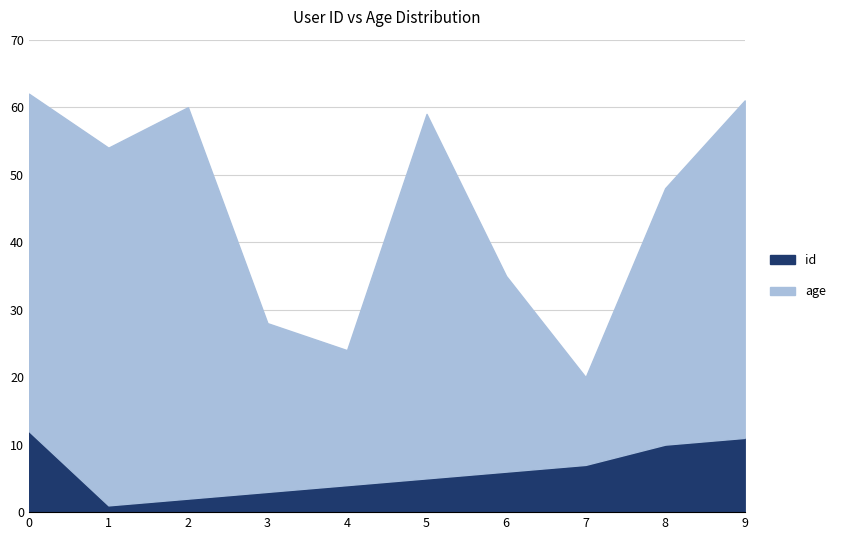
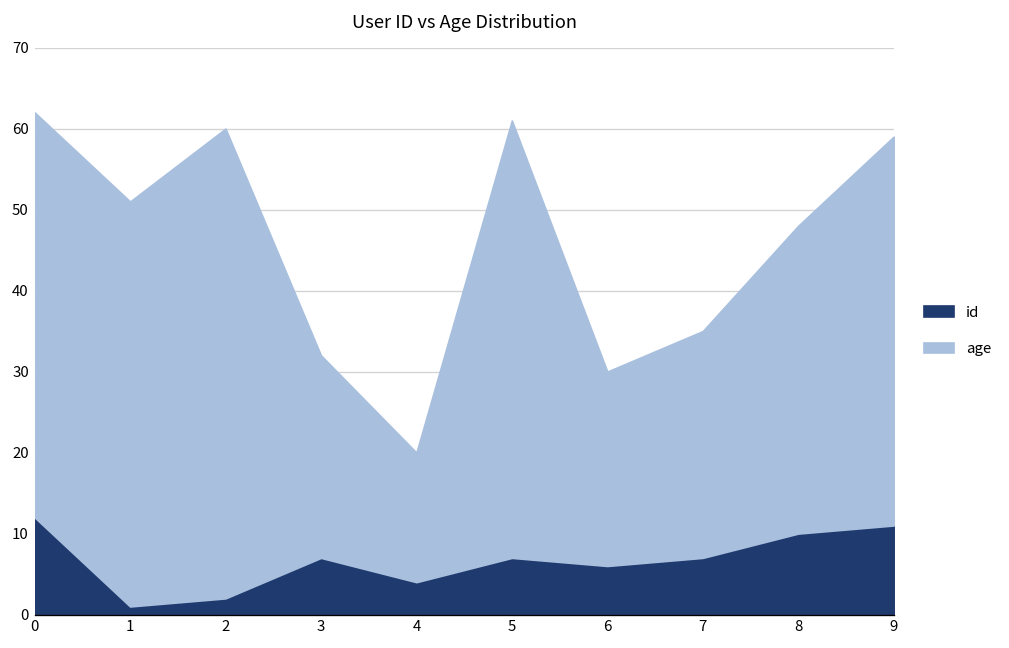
  {
    "id": {
-     "3": 3,
-     "5": 5
+     "3": 7,
+     "5": 7
    },
    "age": {
      "0": 50,
-     "1": 53,
+     "1": 50,
      "2": 58,
      "3": 25,
-     "4": 20,
+     "4": 16,
      "5": 54,
-     "6": 29,
-     "7": 13,
+     "6": 24,
+     "7": 28,
      "8": 38,
-     "9": 50
+     "9": 48
    }
  }
